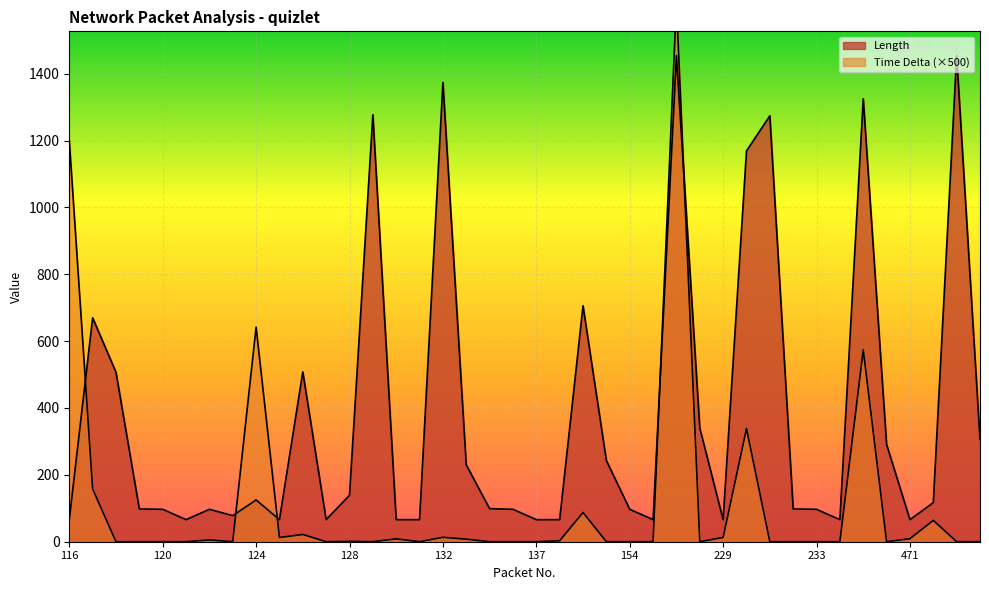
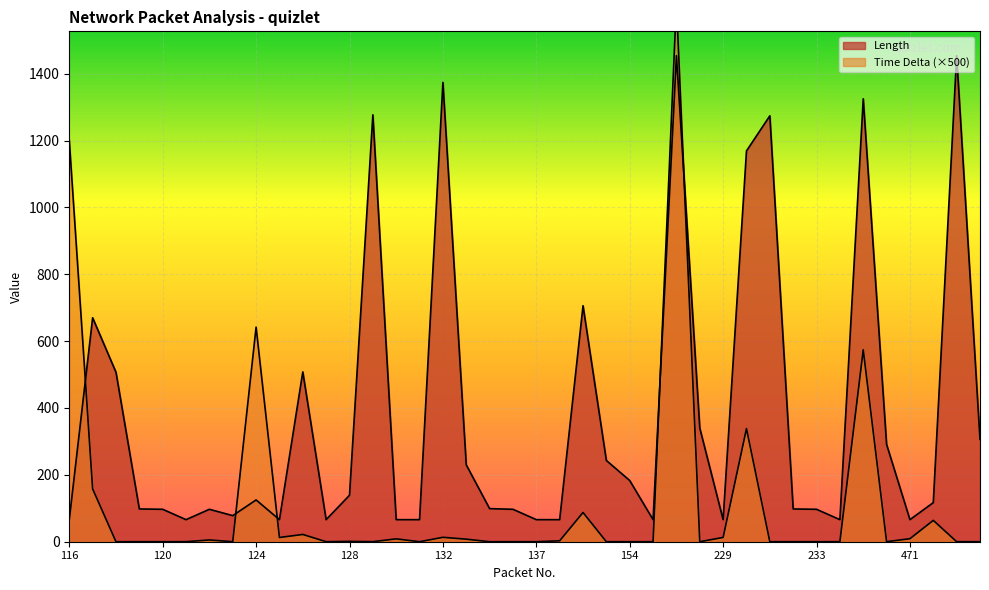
  {
    "Length": {
      "116": 70,
      "120": 100,
      "124": 130,
      "128": 140,
      "132": 1370,
      "137": 70,
-     "154": 100,
+     "154": 180,
      "229": 70,
      "233": 100,
      "471": 70
    },
    "Time Delta (×500)": {
      "116": 1200,
      "120": 0,
      "124": 640,
      "128": 0,
      "132": 10,
      "137": 0,
      "154": 0,
      "229": 10,
      "233": 0,
      "471": 10
    }
  }
